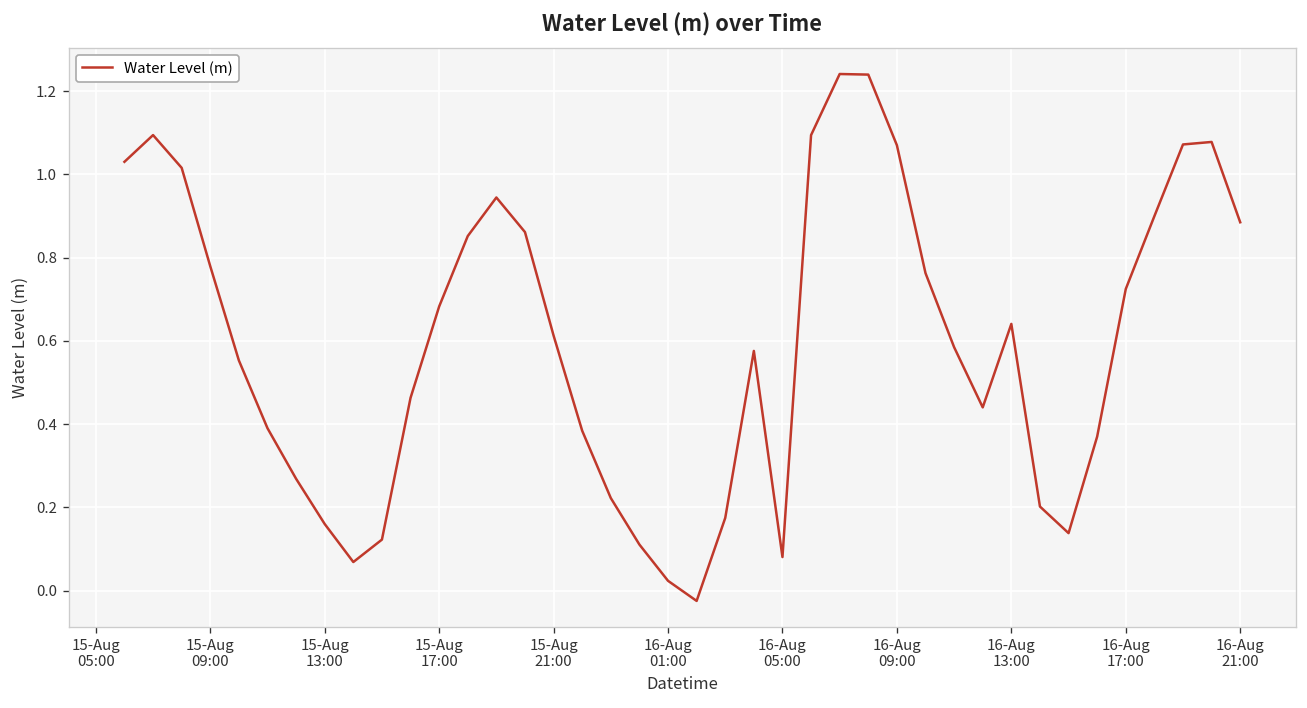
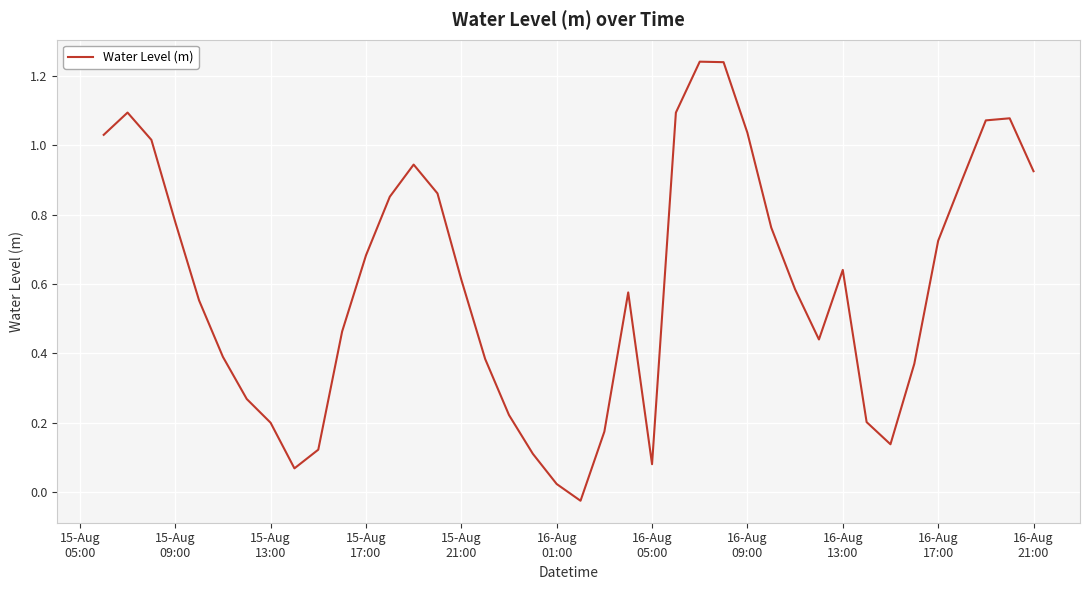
  {
    "15-Aug 09:00": 0.78,
-   "15-Aug 13:00": 0.16,
+   "15-Aug 13:00": 0.20,
    "15-Aug 17:00": 0.68,
    "15-Aug 21:00": 0.61,
    "16-Aug 01:00": 0.02,
    "16-Aug 05:00": 0.08,
-   "16-Aug 09:00": 1.07,
+   "16-Aug 09:00": 1.04,
    "16-Aug 13:00": 0.64,
    "16-Aug 17:00": 0.72,
-   "16-Aug 21:00": 0.89
+   "16-Aug 21:00": 0.93
  }
